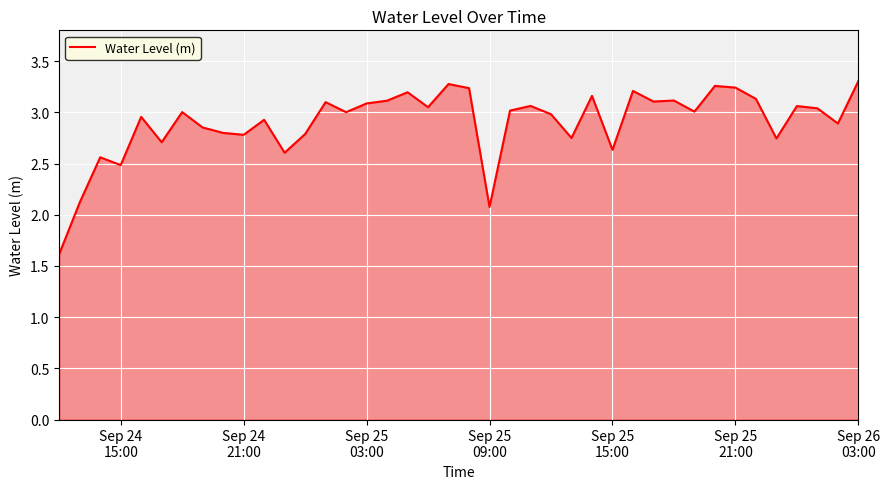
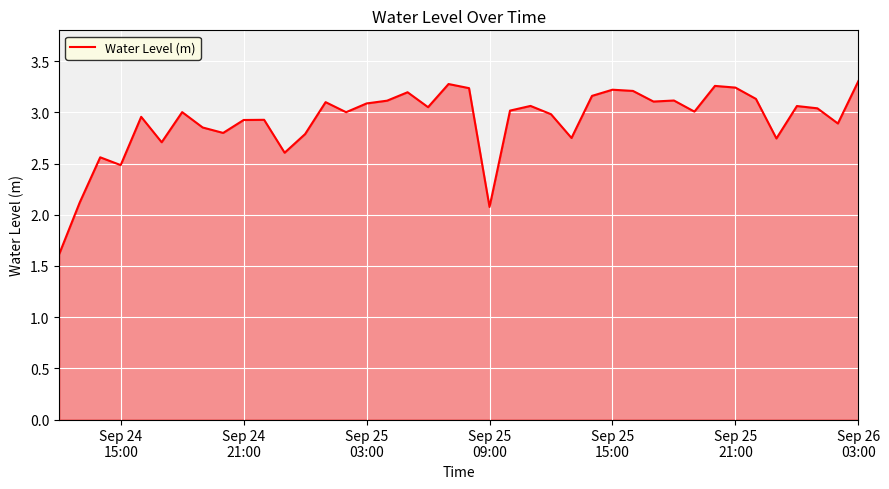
  {
    "Sep 24 15:00": 2.49,
-   "Sep 24 21:00": 2.78,
+   "Sep 24 21:00": 2.93,
    "Sep 25 03:00": 3.09,
    "Sep 25 09:00": 2.08,
-   "Sep 25 15:00": 2.63,
+   "Sep 25 15:00": 3.22,
    "Sep 25 21:00": 3.24,
    "Sep 26 03:00": 3.31
  }
